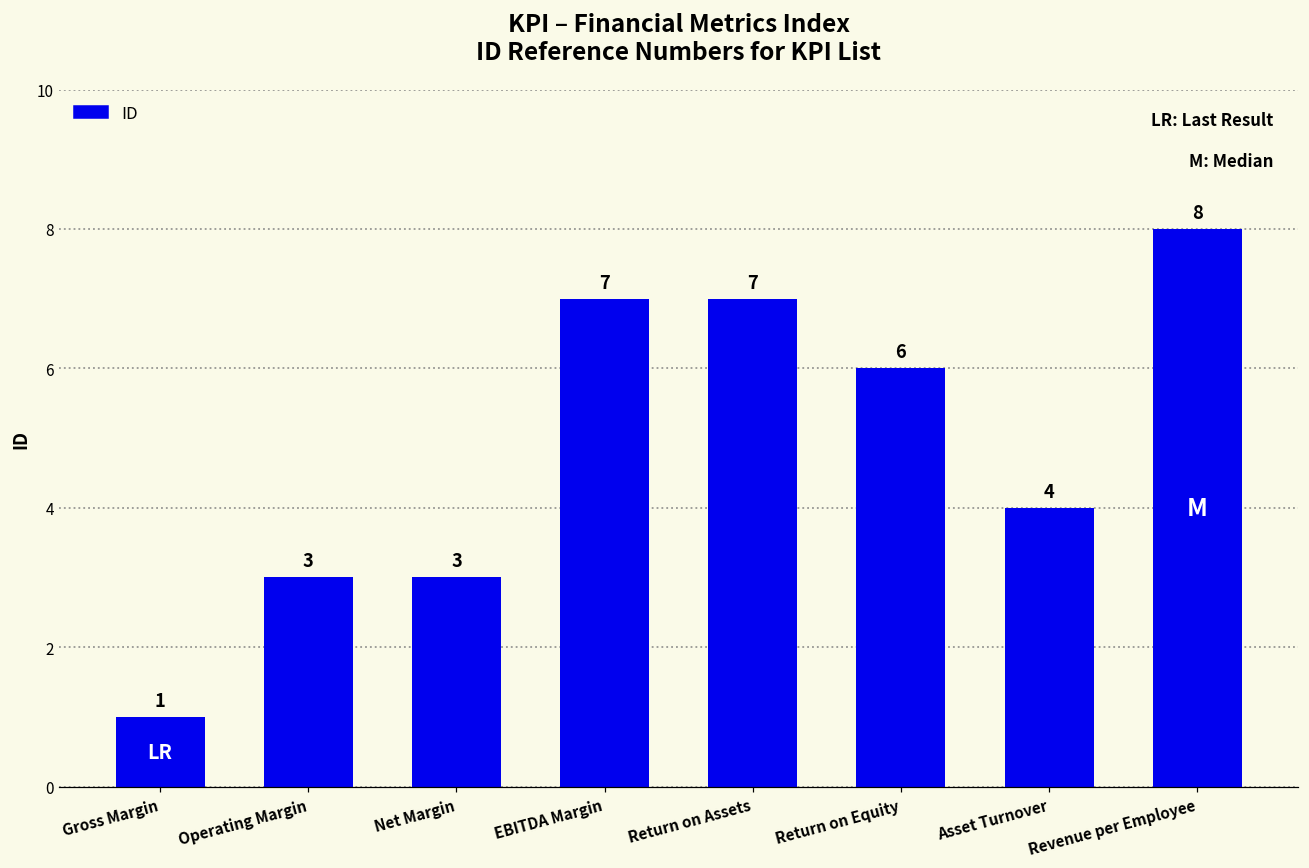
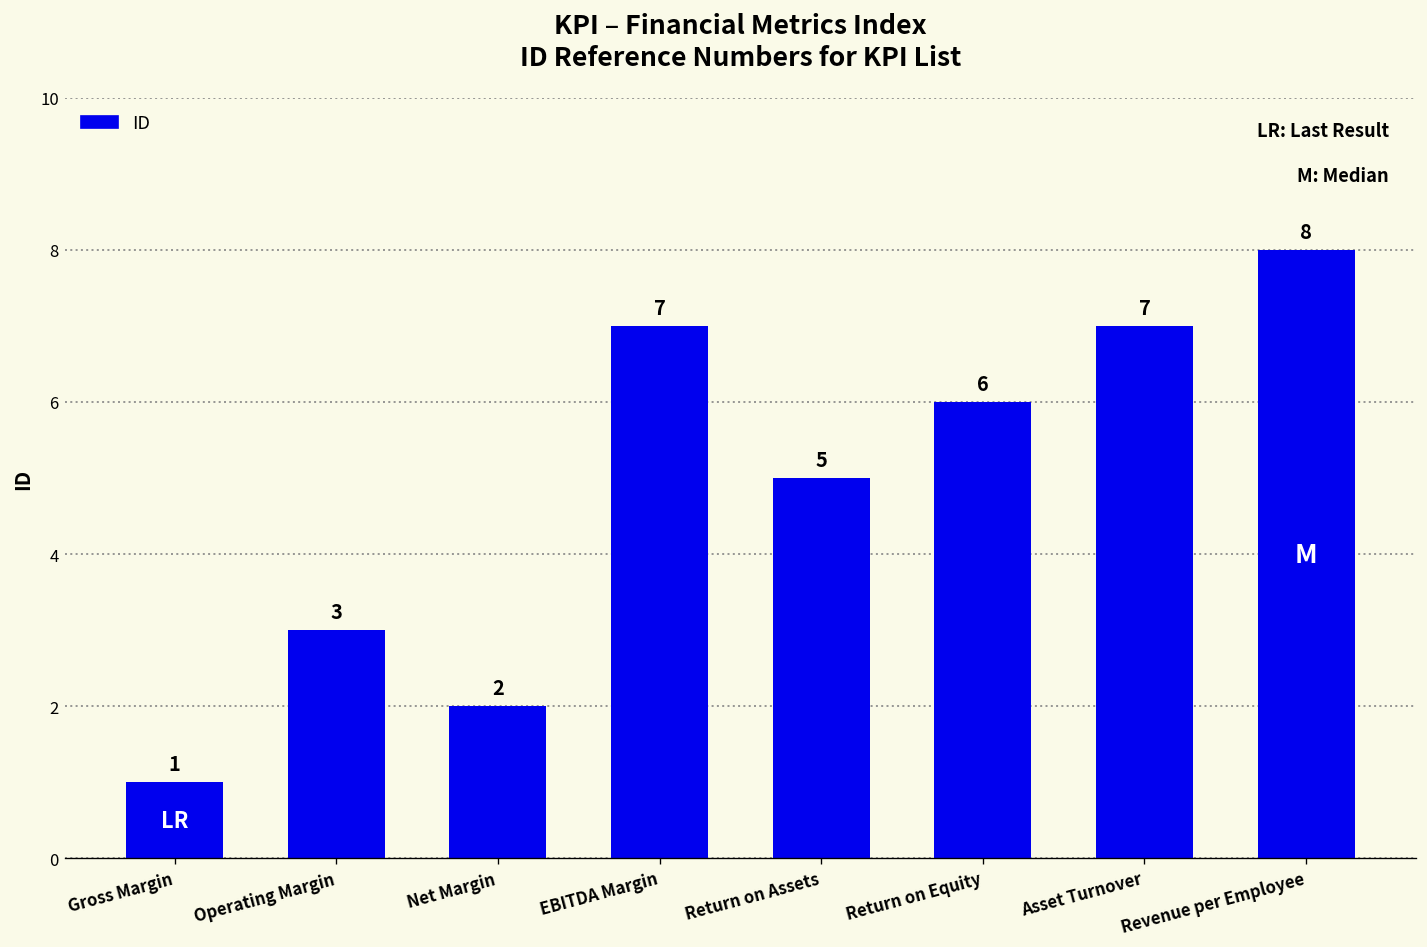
  {
    "Gross Margin": 1,
    "Operating Margin": 3,
-   "Net Margin": 3,
+   "Net Margin": 2,
    "EBITDA Margin": 7,
-   "Return on Assets": 7,
+   "Return on Assets": 5,
    "Return on Equity": 6,
-   "Asset Turnover": 4,
+   "Asset Turnover": 7,
    "Revenue per Employee": 8
  }
